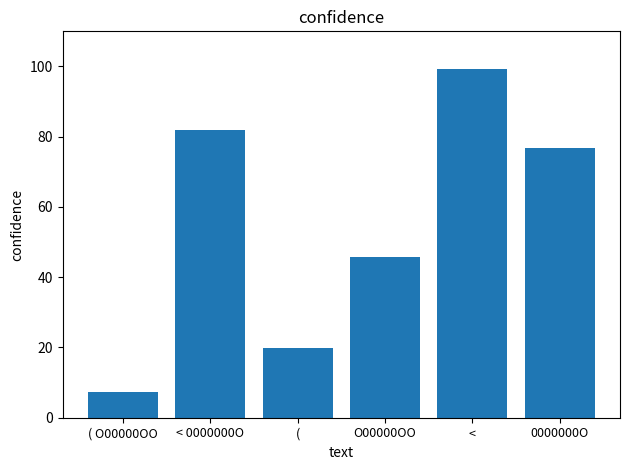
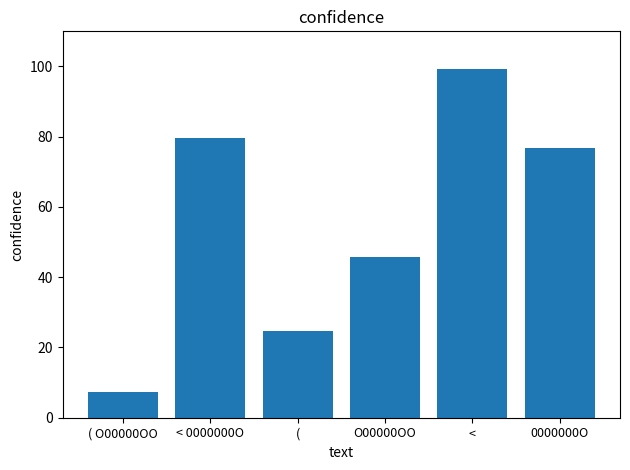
  {
    "( O00000OO": 7,
-   "< 0000000O": 82,
-   "(": 20,
+   "< 0000000O": 80,
+   "(": 25,
    "O00000OO": 46,
    "<": 99,
    "0000000O": 77
  }
